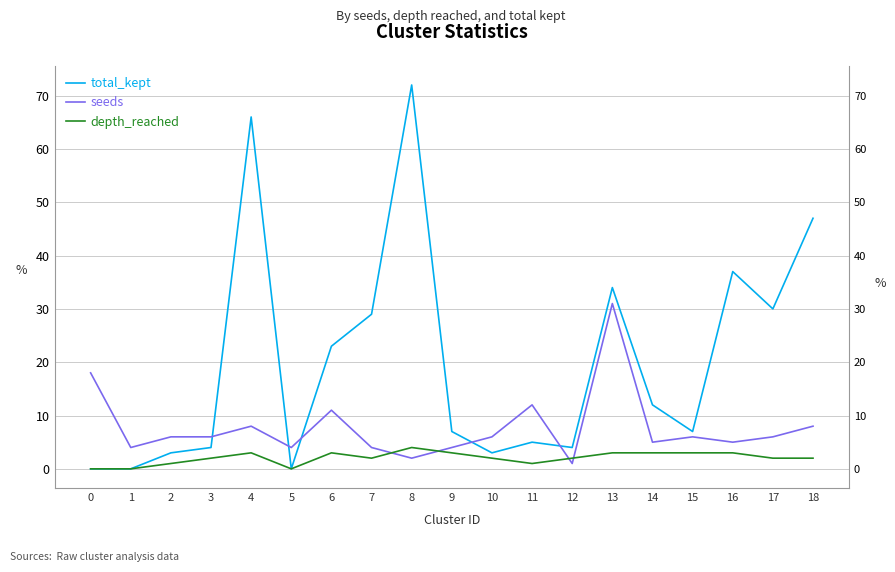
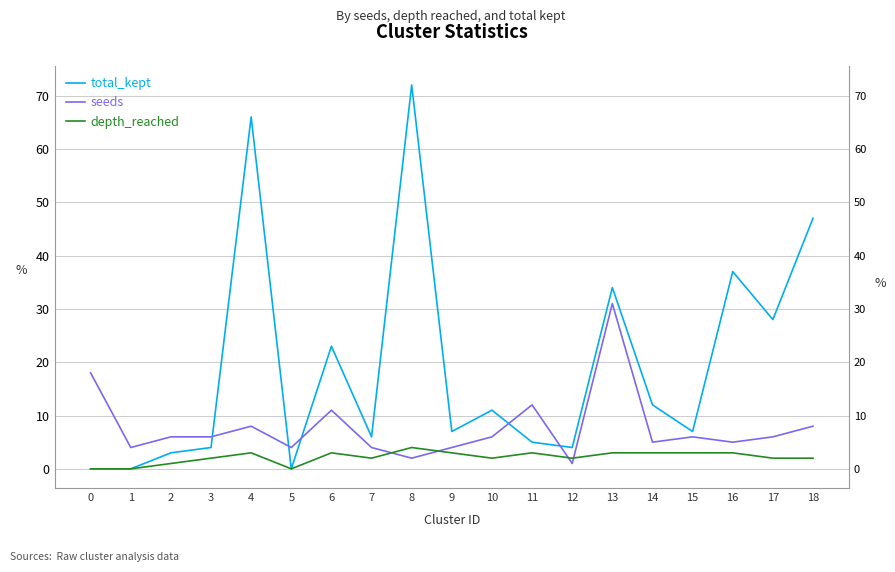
  {
    "total_kept": {
      "2": 3,
      "3": 4,
      "4": 66,
      "6": 23,
-     "7": 29,
+     "7": 6,
      "8": 72,
      "9": 7,
-     "10": 3,
+     "10": 11,
      "11": 5,
      "12": 4,
      "13": 34,
      "14": 12,
      "15": 7,
      "16": 37,
-     "17": 30,
+     "17": 28,
      "18": 47
    },
    "seeds": {
      "0": 18,
      "1": 4,
      "2": 6,
      "3": 6,
      "4": 8,
      "5": 4,
      "6": 11,
      "7": 4,
      "8": 2,
      "9": 4,
      "10": 6,
      "11": 12,
      "12": 1,
      "13": 31,
      "14": 5,
      "15": 6,
      "16": 5,
      "17": 6,
      "18": 8
    },
    "depth_reached": {
      "2": 1,
      "3": 2,
      "4": 3,
      "6": 3,
      "7": 2,
      "8": 4,
      "9": 3,
      "10": 2,
-     "11": 1,
+     "11": 3,
      "12": 2,
      "13": 3,
      "14": 3,
      "15": 3,
      "16": 3,
      "17": 2,
      "18": 2
    }
  }
